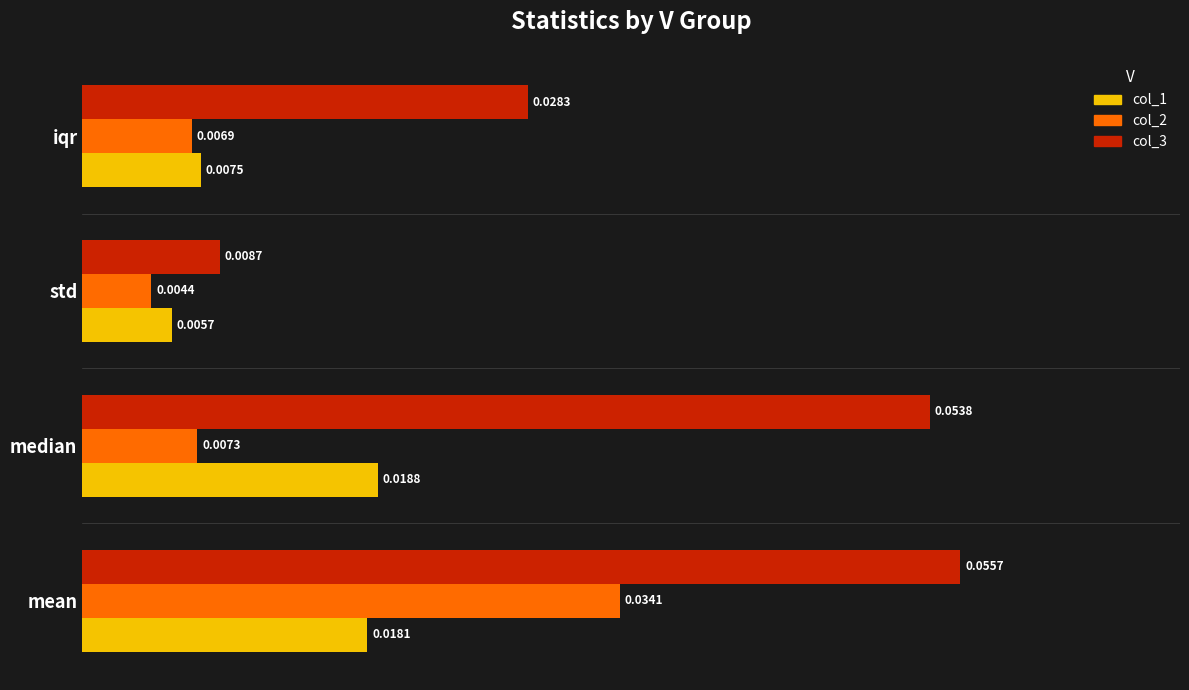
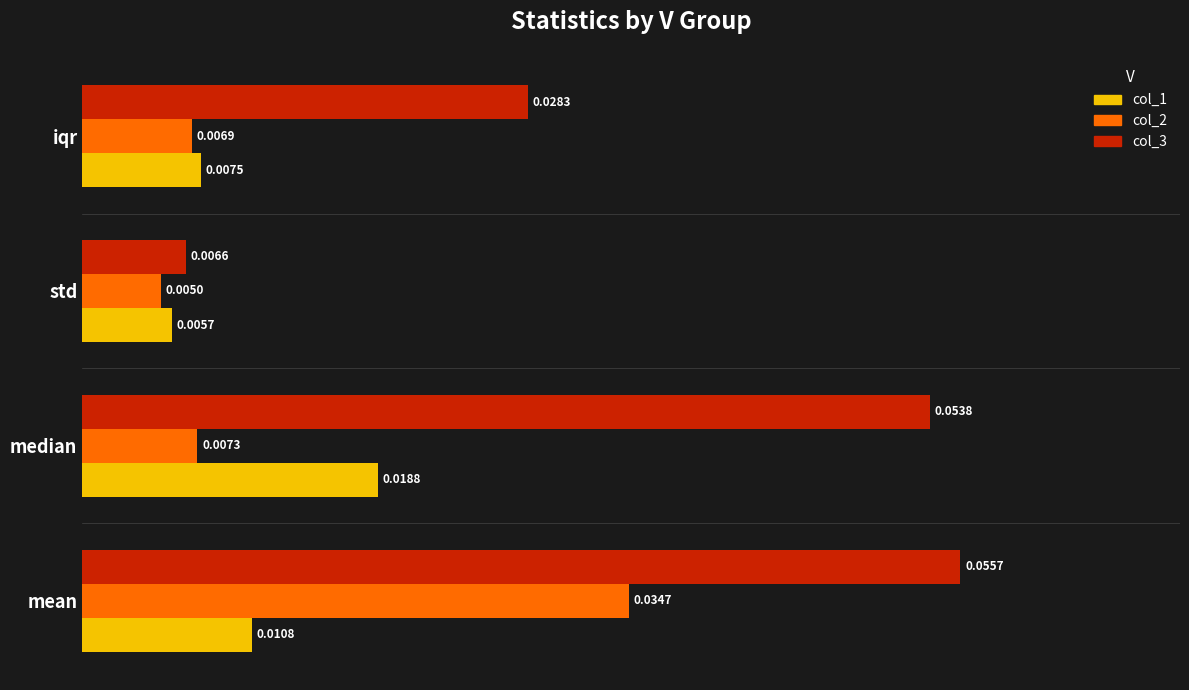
  {
    "col_1": {
      "iqr": 0.0075,
      "std": 0.0057,
      "median": 0.0188,
-     "mean": 0.0181
+     "mean": 0.0108
    },
    "col_2": {
      "iqr": 0.0069,
-     "std": 0.0044,
+     "std": 0.0050,
      "median": 0.0073,
-     "mean": 0.0341
+     "mean": 0.0347
    },
    "col_3": {
      "iqr": 0.0283,
-     "std": 0.0087,
+     "std": 0.0066,
      "median": 0.0538,
      "mean": 0.0557
    }
  }
